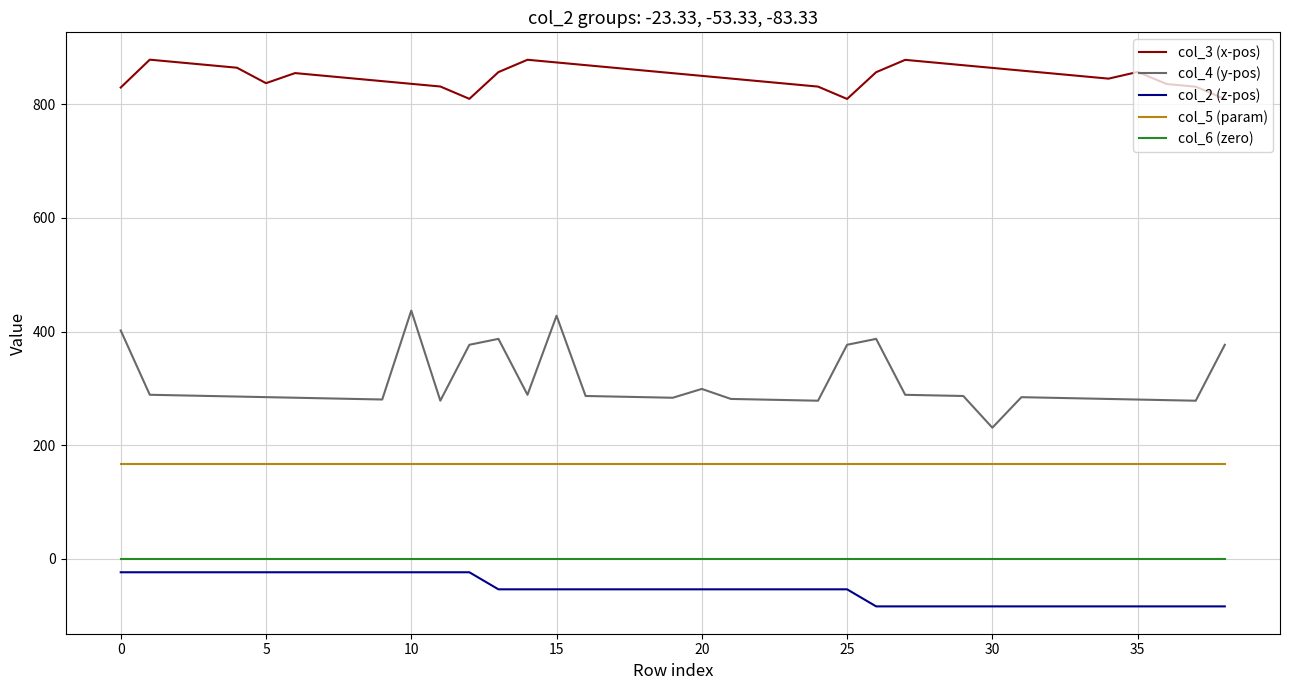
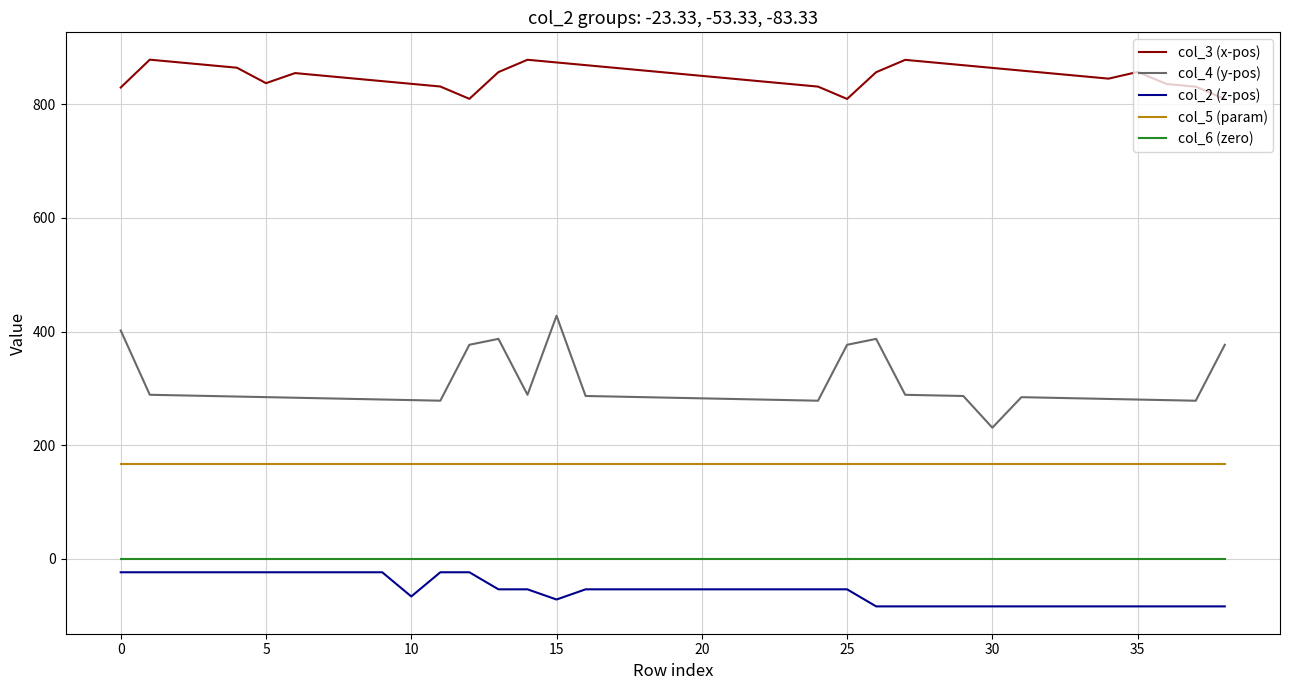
  {
    "col_3 (x-pos)": {
      "0": 830,
      "5": 840,
      "10": 840,
      "15": 870,
      "20": 850,
      "25": 810,
      "30": 860
    },
    "col_4 (y-pos)": {
      "0": 400,
      "5": 280,
-     "10": 440,
+     "10": 280,
      "15": 430,
-     "20": 300,
+     "20": 280,
      "25": 380,
      "30": 230,
      "35": 280
    },
    "col_2 (z-pos)": {
      "0": -20,
      "5": -20,
-     "10": -20,
-     "15": -50,
+     "10": -70,
+     "15": -70,
      "20": -50,
      "25": -50,
      "30": -80,
      "35": -80
    },
    "col_5 (param)": {
      "0": 170,
      "5": 170,
      "10": 170,
      "15": 170,
      "20": 170,
      "25": 170,
      "30": 170,
      "35": 170
    },
    "col_6 (zero)": {
      "0": 0,
      "5": 0,
      "10": 0,
      "15": 0,
      "20": 0,
      "25": 0,
      "30": 0,
      "35": 0
    }
  }
